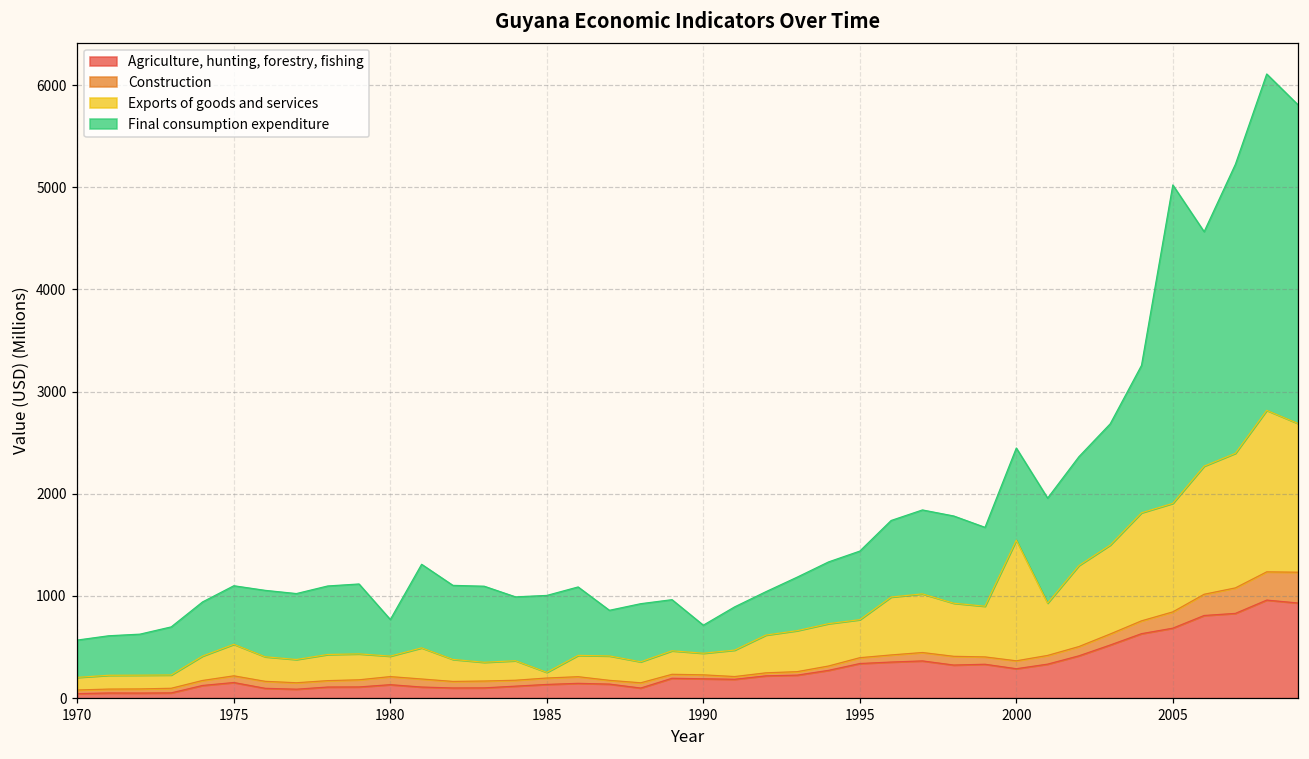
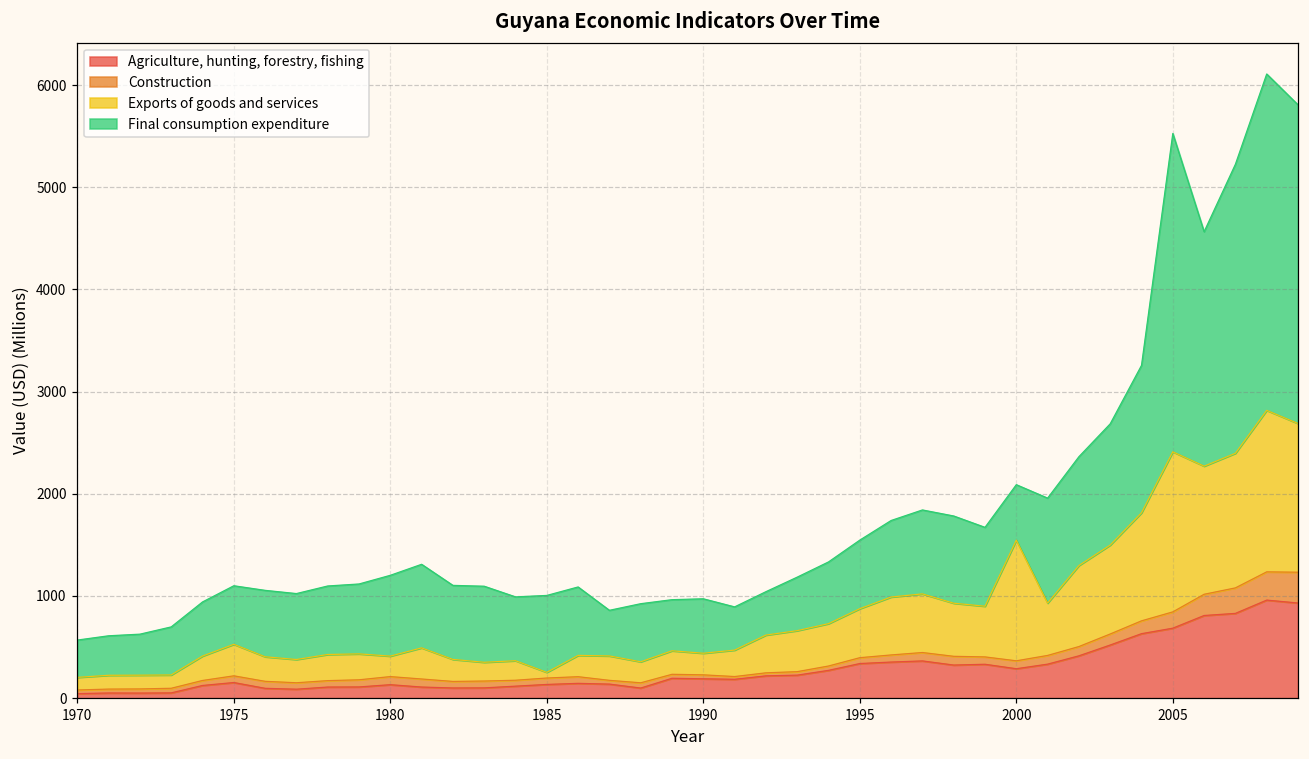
  {
    "Exports of goods and services": {
      "1970": 100,
      "1975": 300,
      "1980": 200,
      "1985": 100,
      "1990": 200,
-     "1995": 400,
+     "1995": 500,
      "2000": 1200,
-     "2005": 1100
+     "2005": 1600
    },
    "Final consumption expenditure": {
      "1970": 400,
      "1975": 600,
-     "1980": 400,
+     "1980": 800,
      "1985": 800,
-     "1990": 300,
+     "1990": 500,
      "1995": 700,
-     "2000": 900,
+     "2000": 500,
      "2005": 3100
    }
  }
